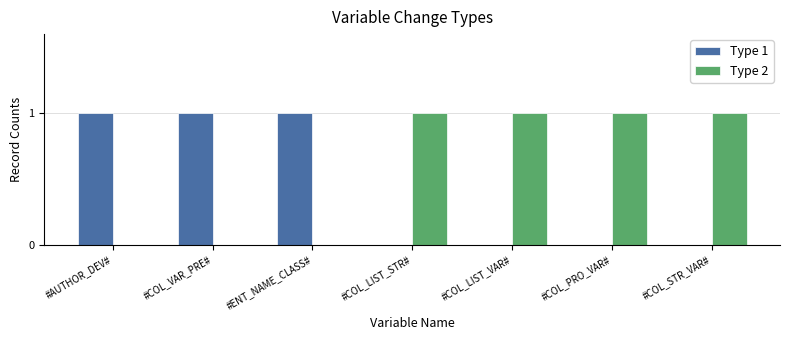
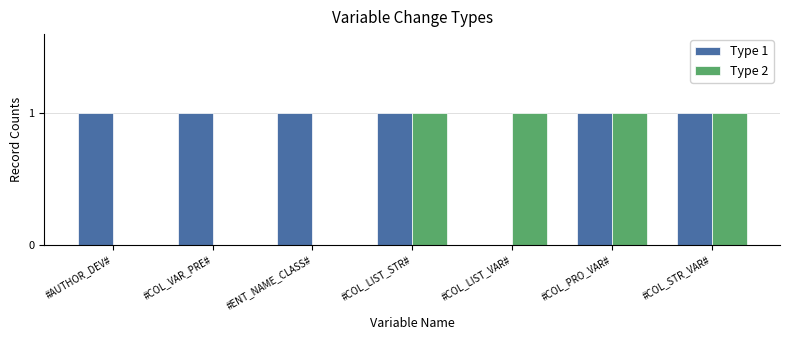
  {
    "Type 1": {
      "#AUTHOR_DEV#": 1,
      "#COL_VAR_PRE#": 1,
      "#ENT_NAME_CLASS#": 1,
-     "#COL_LIST_STR#": 0,
+     "#COL_LIST_STR#": 1,
      "#COL_LIST_VAR#": 0,
-     "#COL_PRO_VAR#": 0,
-     "#COL_STR_VAR#": 0
+     "#COL_PRO_VAR#": 1,
+     "#COL_STR_VAR#": 1
    },
    "Type 2": {
      "#AUTHOR_DEV#": 0,
      "#COL_VAR_PRE#": 0,
      "#ENT_NAME_CLASS#": 0,
      "#COL_LIST_STR#": 1,
      "#COL_LIST_VAR#": 1,
      "#COL_PRO_VAR#": 1,
      "#COL_STR_VAR#": 1
    }
  }
